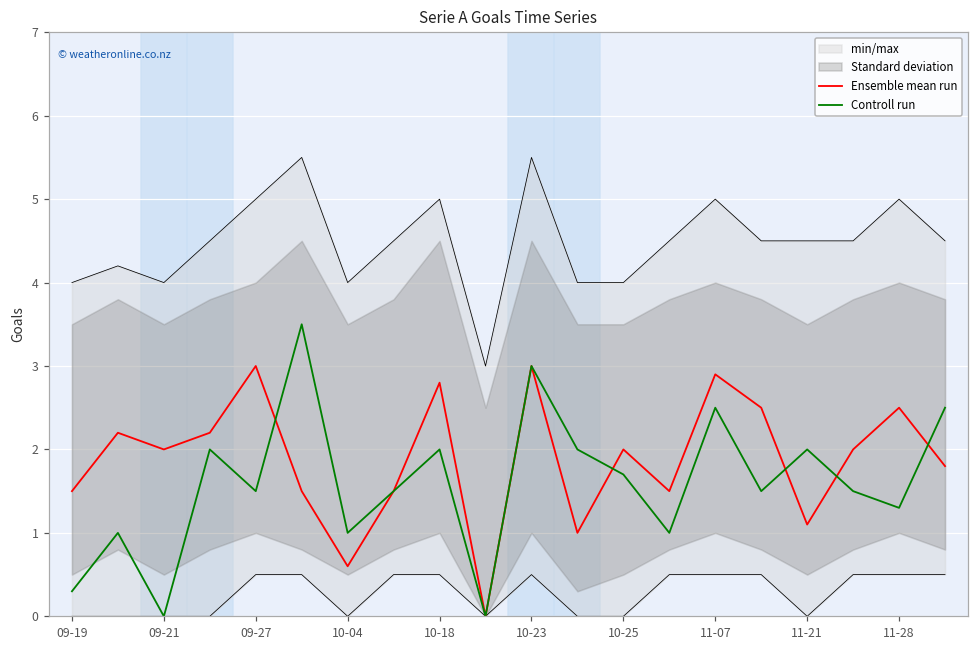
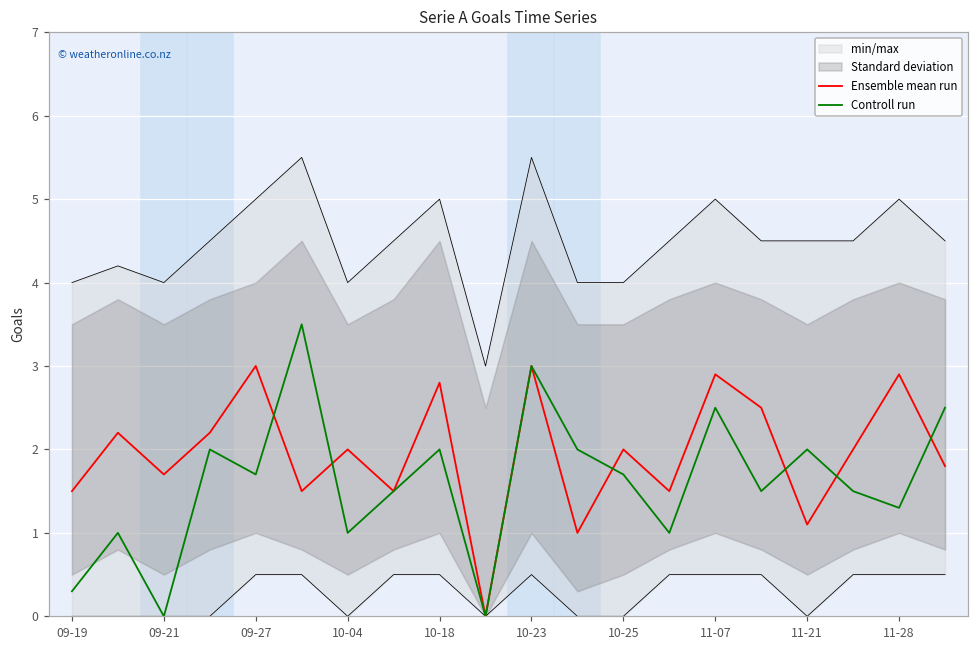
  {
    "Ensemble mean run": {
      "09-19": 1.5,
-     "09-21": 2.0,
+     "09-21": 1.7,
      "09-27": 3.0,
-     "10-04": 0.6,
+     "10-04": 2.0,
      "10-18": 2.8,
      "10-25": 2.0,
      "11-07": 2.9,
      "11-21": 1.1,
-     "11-28": 2.5
+     "11-28": 2.9
    },
    "Controll run": {
      "09-19": 0.3,
-     "09-27": 1.5,
+     "09-27": 1.7,
      "10-04": 1.0,
      "10-18": 2.0,
      "10-25": 1.7,
      "11-07": 2.5,
      "11-21": 2.0,
      "11-28": 1.3
    }
  }
